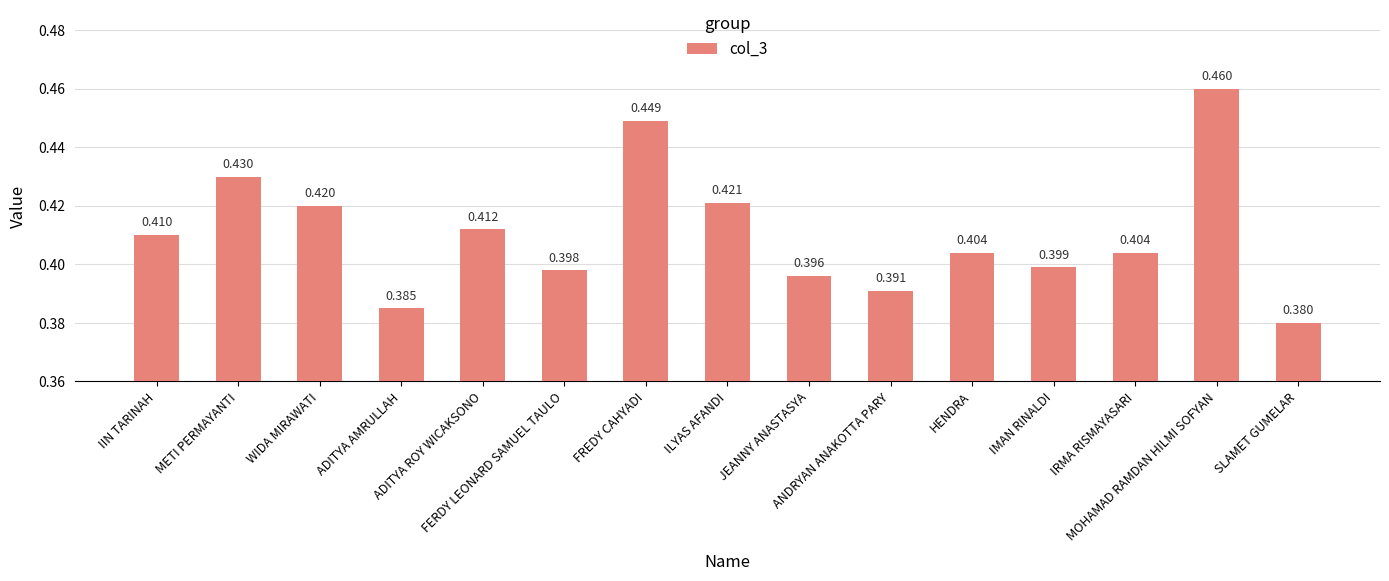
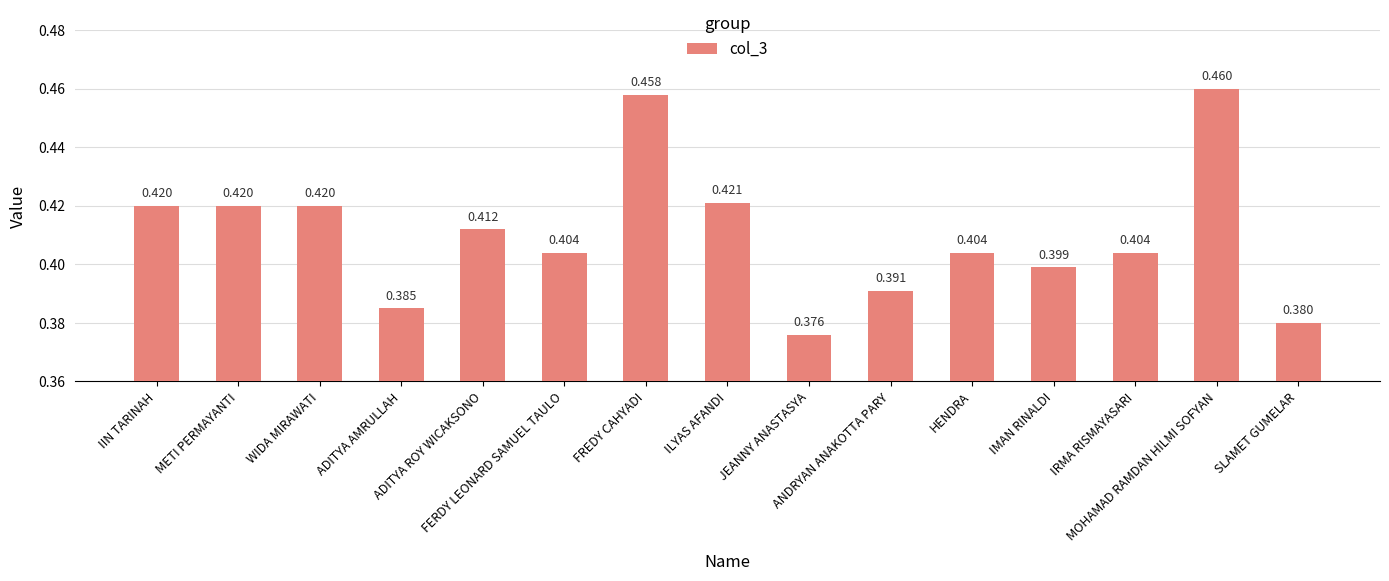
  {
-   "IIN TARINAH": 0.410,
-   "METI PERMAYANTI": 0.430,
+   "IIN TARINAH": 0.420,
+   "METI PERMAYANTI": 0.420,
    "WIDA MIRAWATI": 0.420,
    "ADITYA AMRULLAH": 0.385,
    "ADITYA ROY WICAKSONO": 0.412,
-   "FERDY LEONARD SAMUEL TAULO": 0.398,
-   "FREDY CAHYADI": 0.449,
+   "FERDY LEONARD SAMUEL TAULO": 0.404,
+   "FREDY CAHYADI": 0.458,
    "ILYAS AFANDI": 0.421,
-   "JEANNY ANASTASYA": 0.396,
+   "JEANNY ANASTASYA": 0.376,
    "ANDRYAN ANAKOTTA PARY": 0.391,
    "HENDRA": 0.404,
    "IMAN RINALDI": 0.399,
    "IRMA RISMAYASARI": 0.404,
    "MOHAMAD RAMDAN HILMI SOFYAN": 0.460,
    "SLAMET GUMELAR": 0.380
  }
